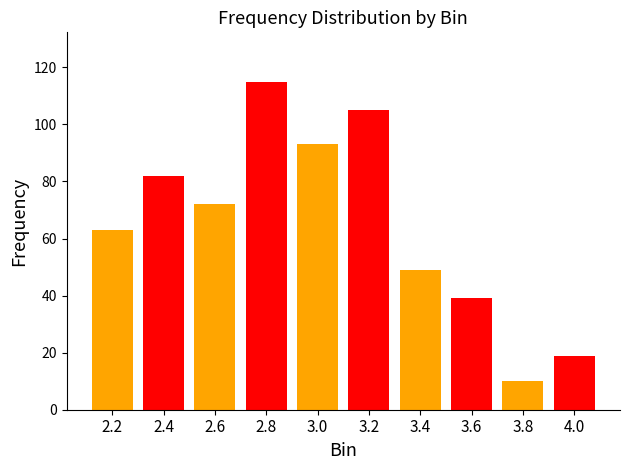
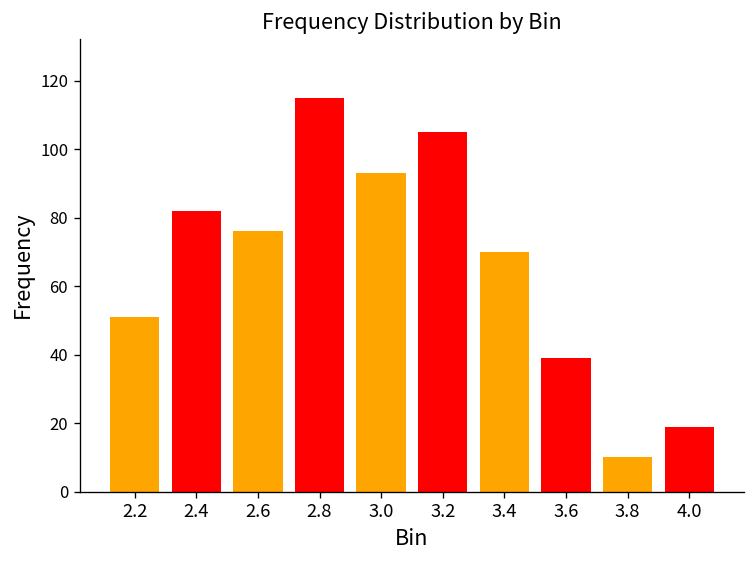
  {
-   "2.2": 63,
+   "2.2": 51,
    "2.4": 82,
-   "2.6": 72,
+   "2.6": 76,
    "2.8": 115,
    "3.0": 93,
    "3.2": 105,
-   "3.4": 49,
+   "3.4": 70,
    "3.6": 39,
    "3.8": 10,
    "4.0": 19
  }
